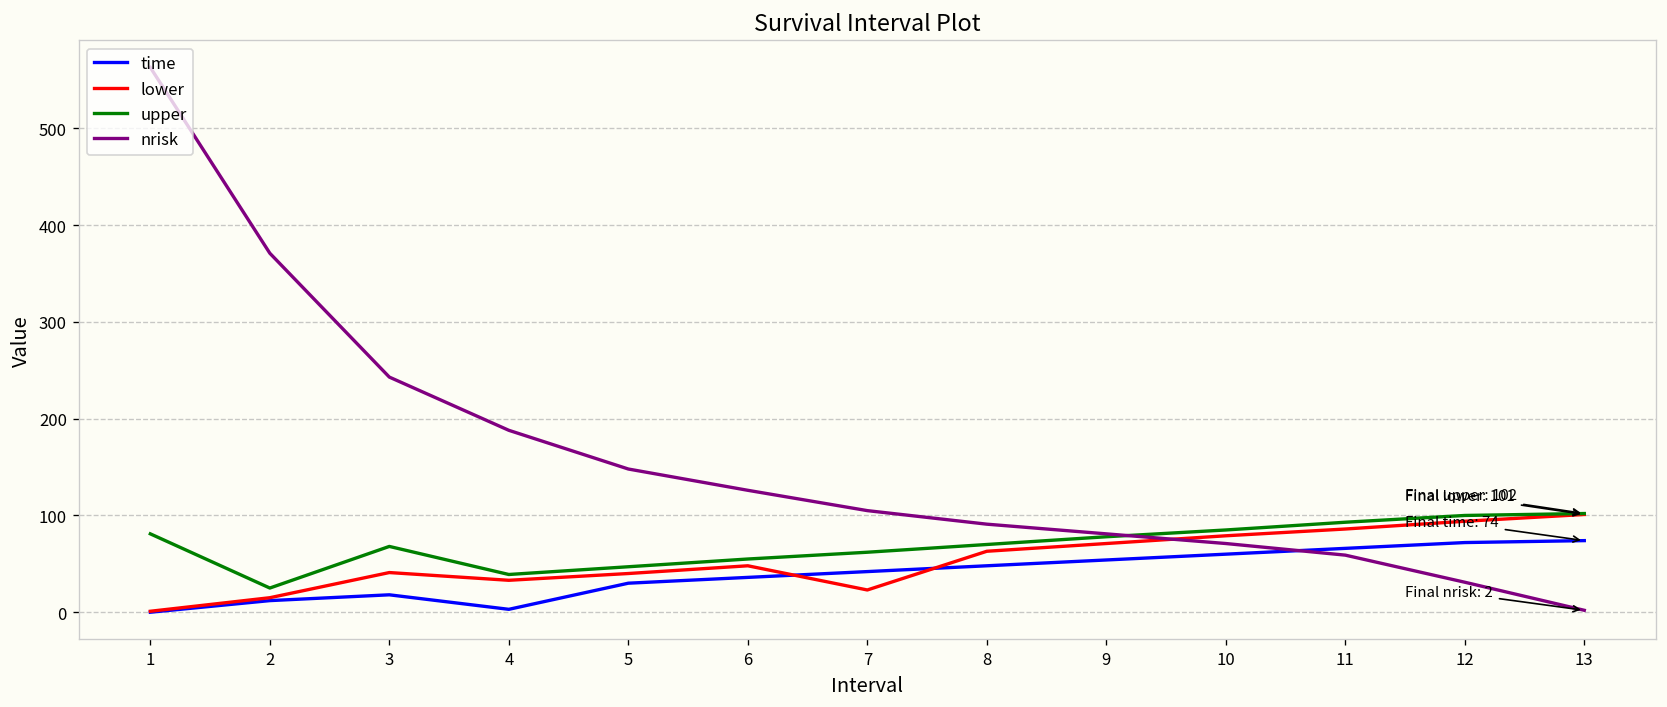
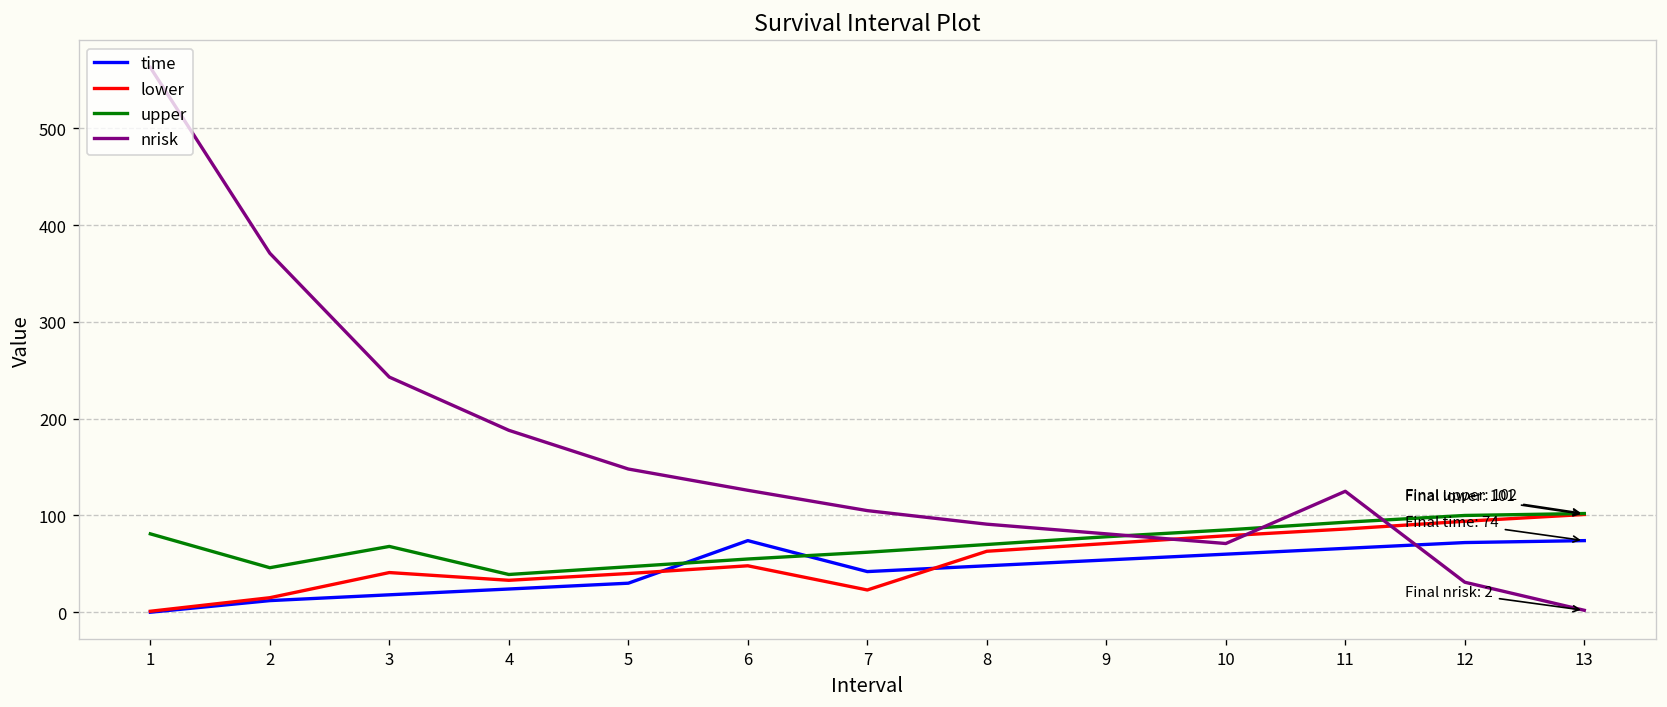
  {
    "time": {
      "3": 20,
-     "4": 0,
+     "4": 20,
      "5": 30,
-     "6": 40,
+     "6": 70,
      "7": 40,
      "8": 50,
      "9": 50,
      "10": 60,
      "11": 70,
      "13": 70
    },
    "lower": {
      "3": 40,
      "4": 30,
      "5": 40,
      "6": 50,
      "7": 20,
      "8": 60,
      "9": 70,
      "10": 80,
      "11": 90
    },
    "upper": {
      "1": 80,
-     "2": 30,
+     "2": 50,
      "3": 70,
      "4": 40,
      "5": 50,
      "6": 60,
      "7": 60,
      "8": 70,
      "10": 90,
      "11": 90
    },
    "nrisk": {
      "2": 370,
      "3": 240,
      "4": 190,
      "5": 150,
      "6": 130,
      "7": 110,
      "8": 90,
      "10": 70,
-     "11": 60,
+     "11": 130,
      "13": 0
    }
  }
